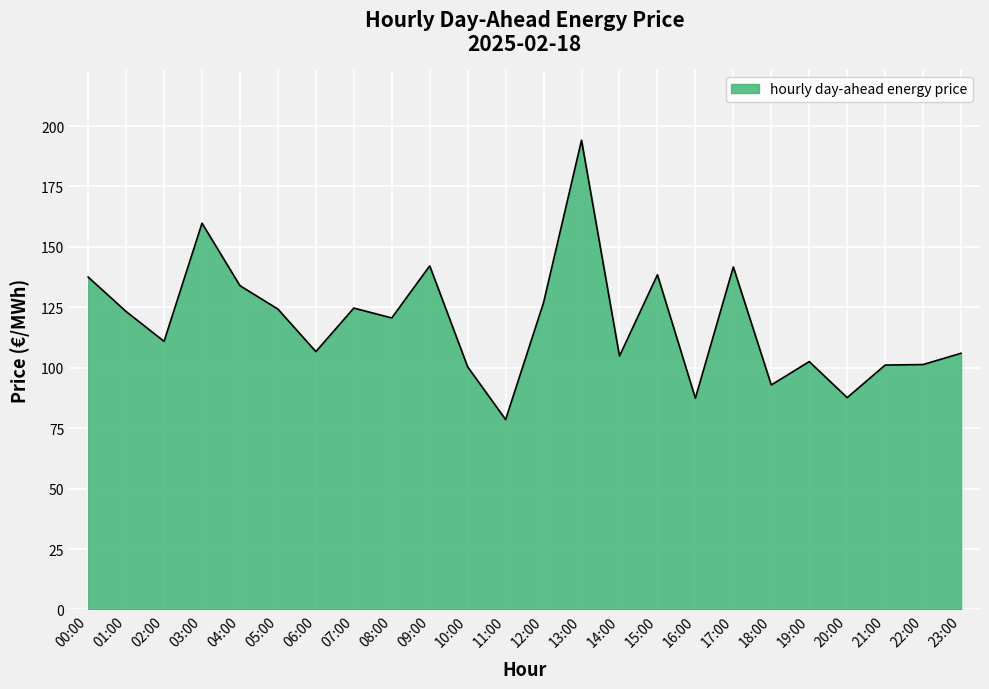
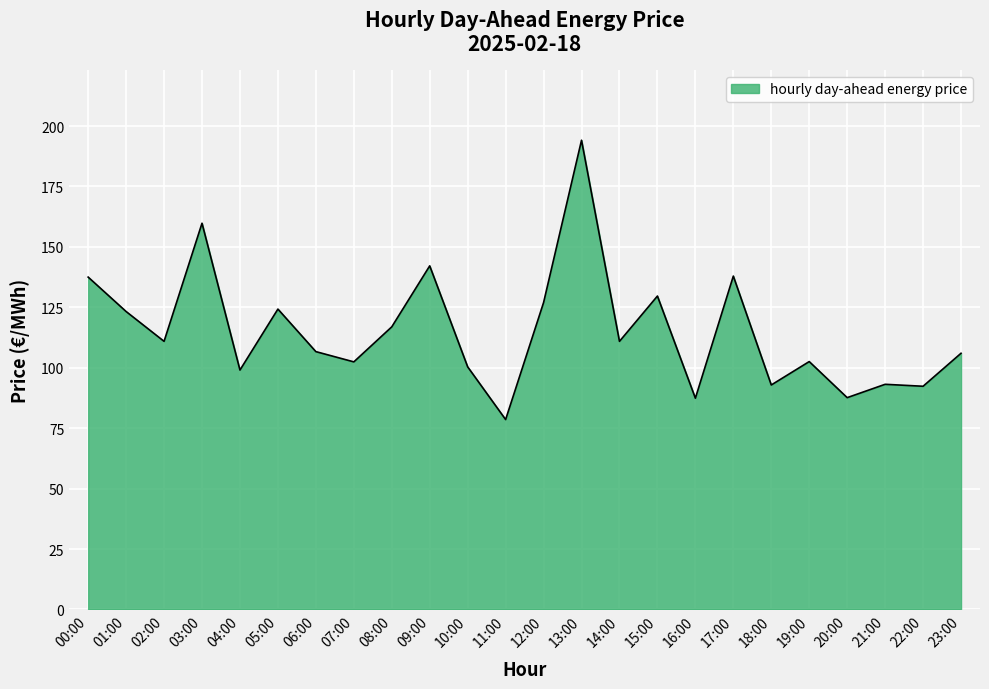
  {
    "00:00": 138,
    "01:00": 123,
    "02:00": 111,
    "03:00": 160,
-   "04:00": 134,
+   "04:00": 99,
    "05:00": 124,
    "06:00": 107,
-   "07:00": 125,
-   "08:00": 121,
+   "07:00": 102,
+   "08:00": 117,
    "09:00": 142,
    "10:00": 100,
    "11:00": 79,
    "12:00": 127,
    "13:00": 194,
-   "14:00": 105,
-   "15:00": 138,
+   "14:00": 111,
+   "15:00": 130,
    "16:00": 87,
-   "17:00": 142,
+   "17:00": 138,
    "18:00": 93,
    "19:00": 103,
    "20:00": 88,
-   "21:00": 101,
-   "22:00": 101,
+   "21:00": 93,
+   "22:00": 92,
    "23:00": 106
  }
